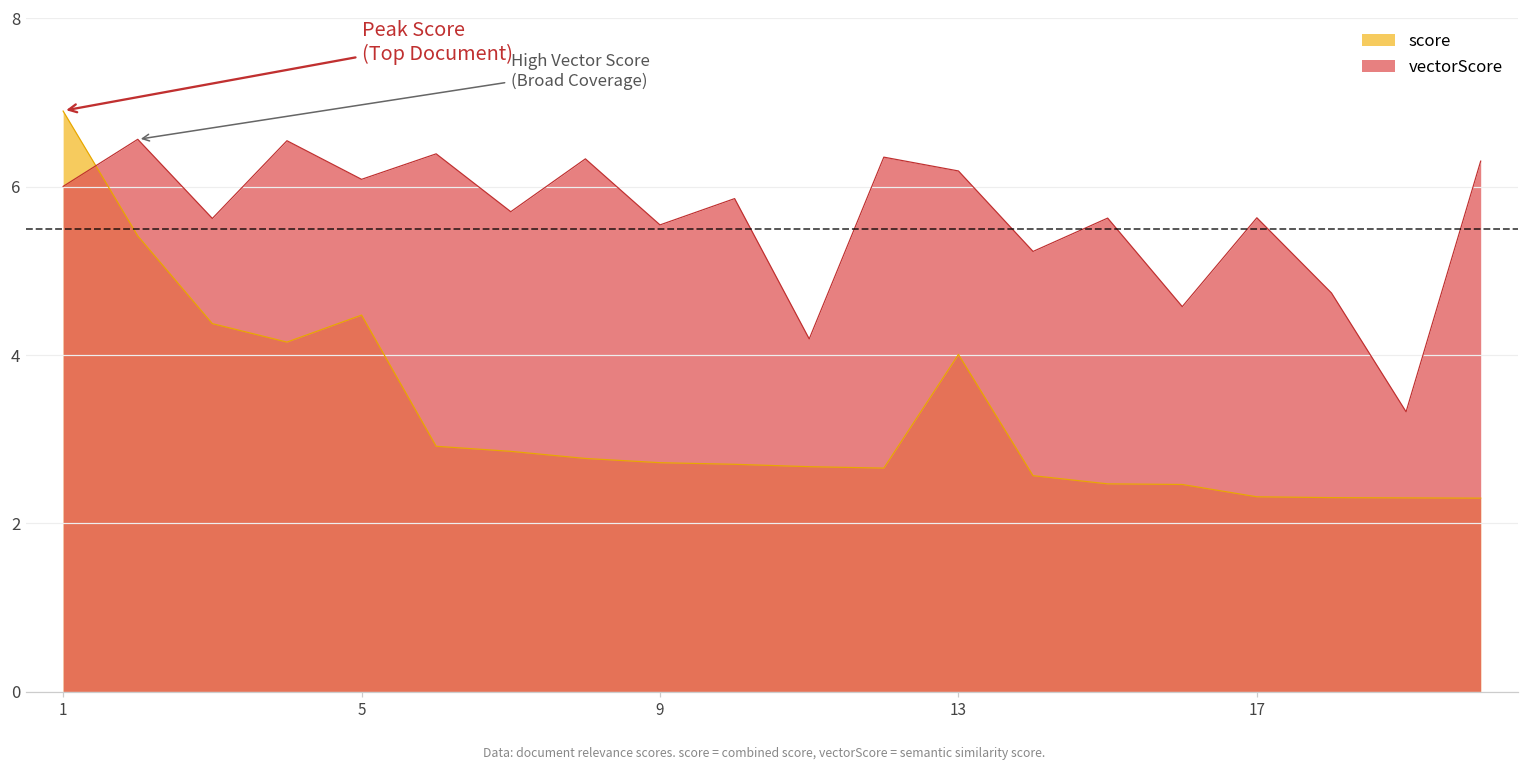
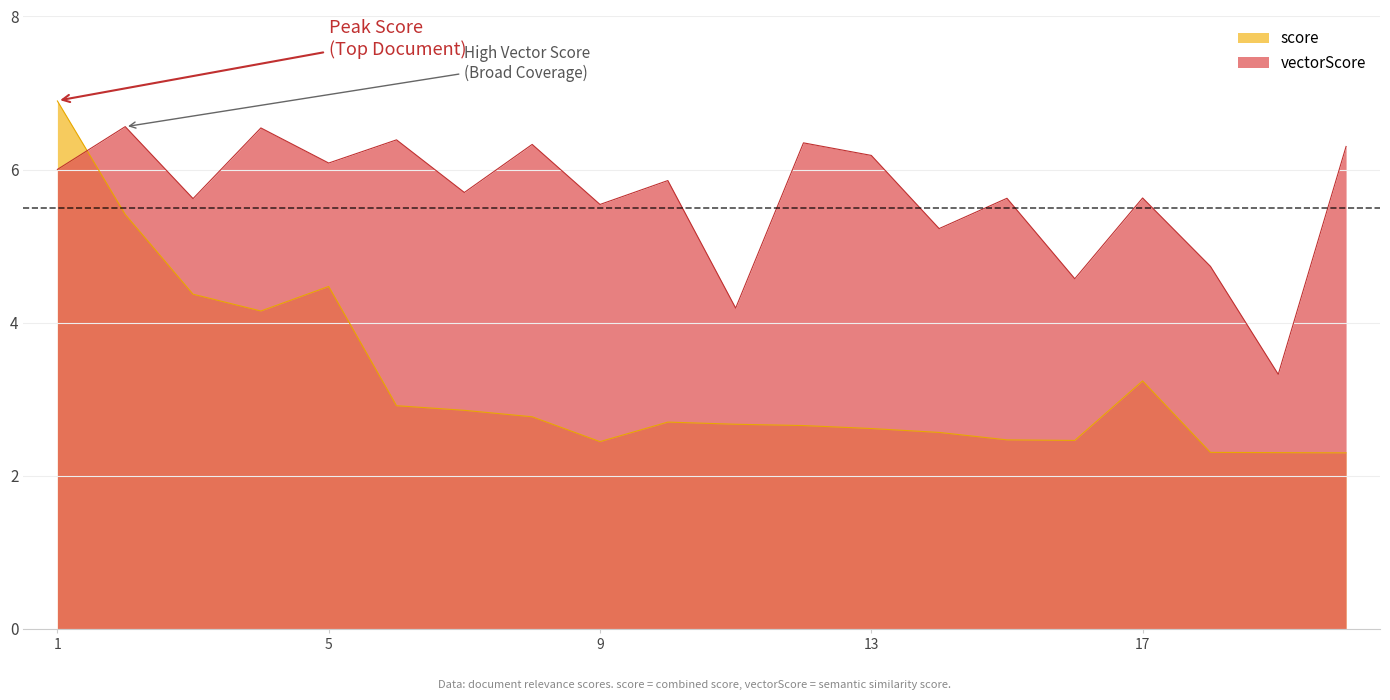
  {
    "score": {
      "1": 6.9,
      "5": 4.5,
-     "9": 2.7,
-     "13": 4.0,
-     "17": 2.3
+     "9": 2.4,
+     "13": 2.6,
+     "17": 3.2
    },
    "vectorScore": {
      "1": 6.0,
      "5": 6.1,
      "9": 5.5,
      "13": 6.2,
      "17": 5.6
    }
  }
